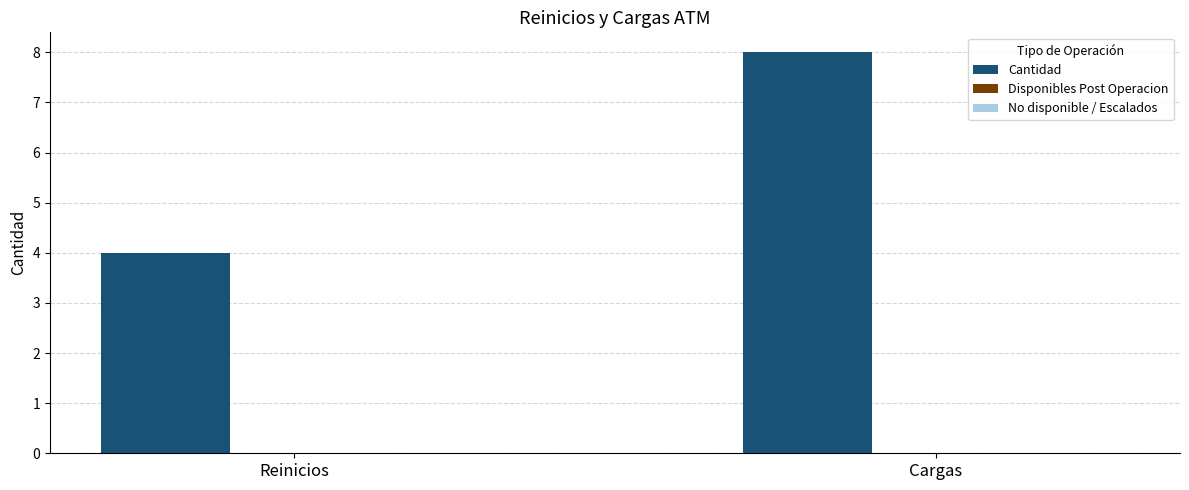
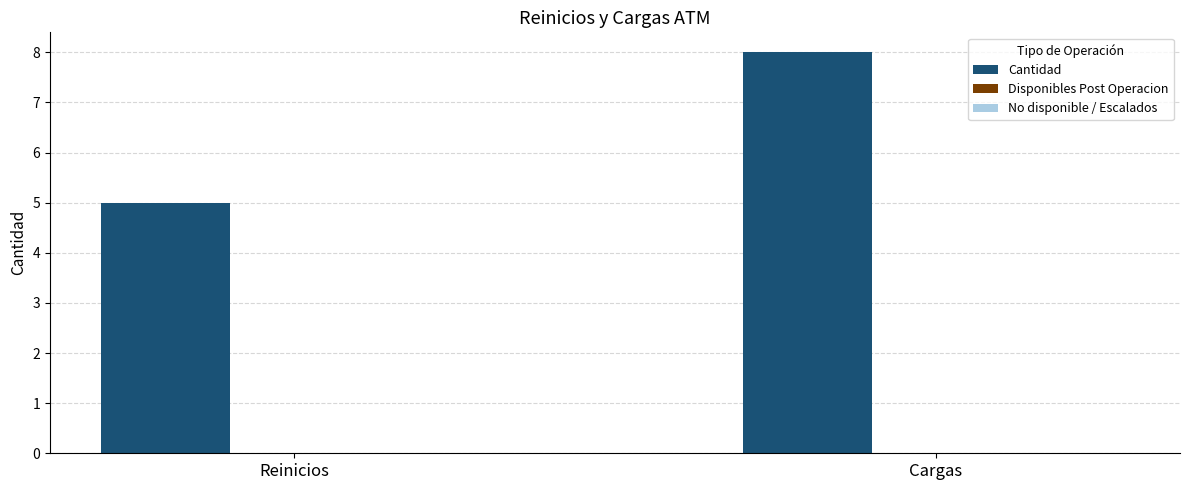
  {
    "Cantidad": {
-     "Reinicios": 4,
+     "Reinicios": 5,
      "Cargas": 8
    },
    "Disponibles Post Operacion": {
      "Reinicios": 0,
      "Cargas": 0
    },
    "No disponible / Escalados": {
      "Reinicios": 0,
      "Cargas": 0
    }
  }
